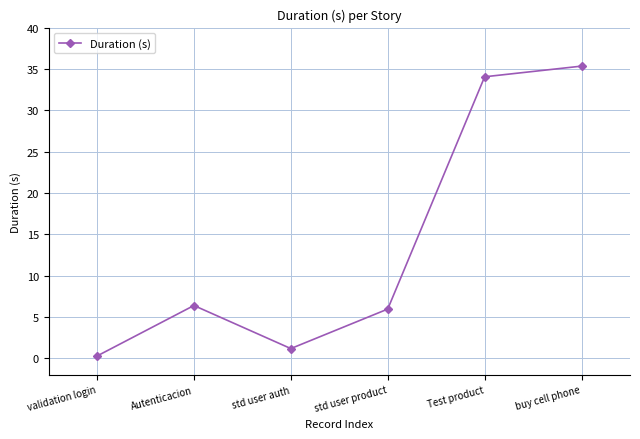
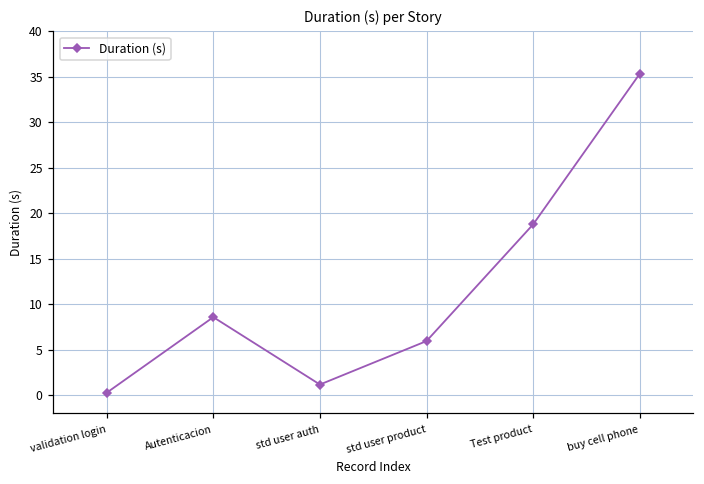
  {
    "validation login": 0,
-   "Autenticacion": 6,
+   "Autenticacion": 9,
    "std user auth": 1,
    "std user product": 6,
-   "Test product": 34,
+   "Test product": 19,
    "buy cell phone": 35
  }
